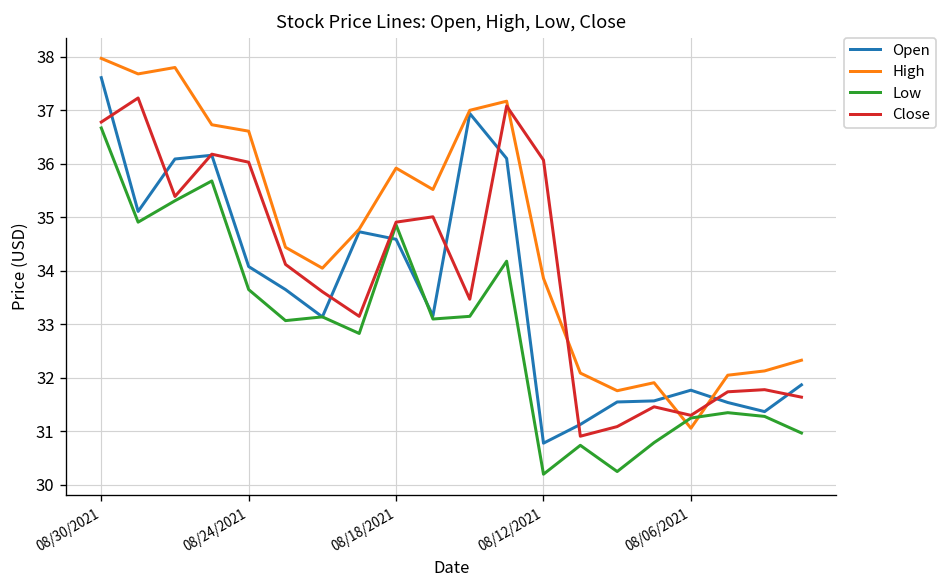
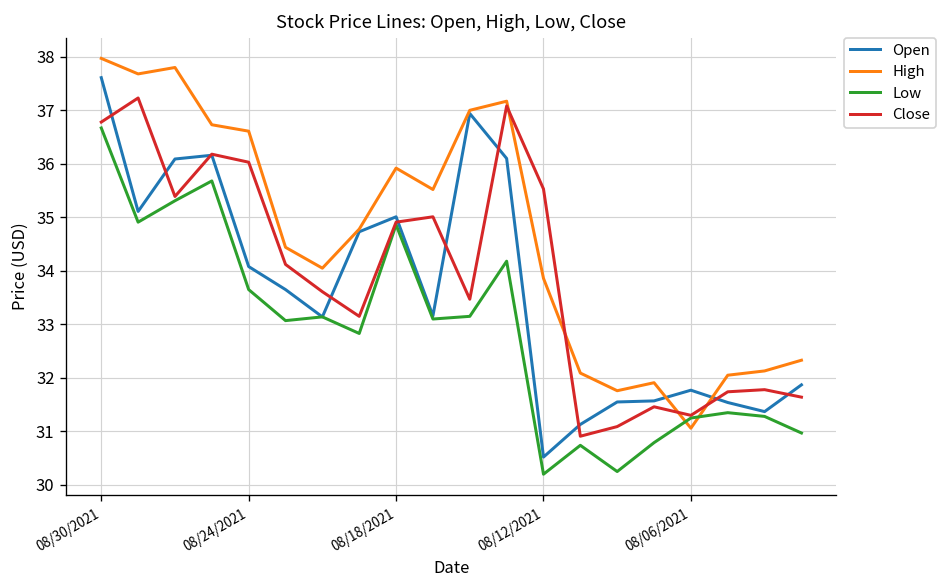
  {
    "Open": {
      "08/30/2021": 37.6,
      "08/24/2021": 34.1,
-     "08/18/2021": 34.6,
-     "08/12/2021": 30.8,
+     "08/18/2021": 35.0,
+     "08/12/2021": 30.5,
      "08/06/2021": 31.8
    },
    "High": {
      "08/30/2021": 38.0,
      "08/24/2021": 36.6,
      "08/18/2021": 35.9,
      "08/12/2021": 33.9,
      "08/06/2021": 31.1
    },
    "Low": {
      "08/30/2021": 36.7,
      "08/24/2021": 33.7,
      "08/12/2021": 30.2
    },
    "Close": {
      "08/30/2021": 36.8,
      "08/24/2021": 36.0,
-     "08/12/2021": 36.1
+     "08/12/2021": 35.5
    }
  }
